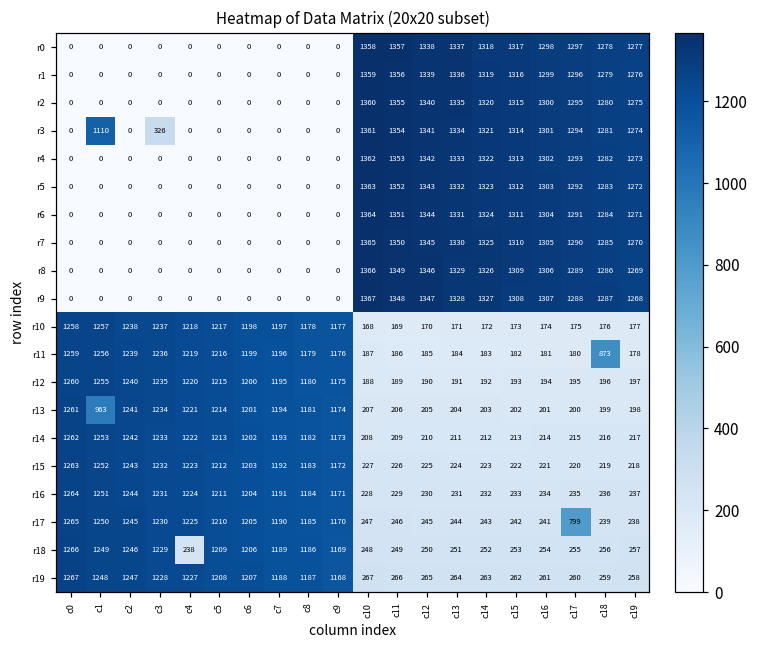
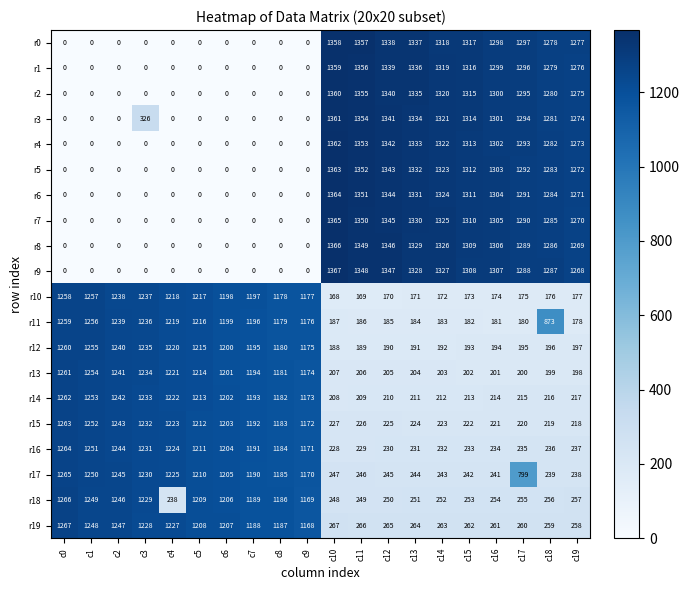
  {
    "r3": {
      "c0": 0,
-     "c1": 1110,
+     "c1": 0,
      "c2": 0,
      "c3": 326,
      "c4": 0,
      "c5": 0,
      "c6": 0,
      "c7": 0,
      "c8": 0,
      "c9": 0,
      "c10": 1361,
      "c11": 1354,
      "c12": 1341,
      "c13": 1334,
      "c14": 1321,
      "c15": 1314,
      "c16": 1301,
      "c17": 1294,
      "c18": 1281,
      "c19": 1274
    },
    "r13": {
      "c0": 1261,
-     "c1": 963,
+     "c1": 1254,
      "c2": 1241,
      "c3": 1234,
      "c4": 1221,
      "c5": 1214,
      "c6": 1201,
      "c7": 1194,
      "c8": 1181,
      "c9": 1174,
      "c10": 207,
      "c11": 206,
      "c12": 205,
      "c13": 204,
      "c14": 203,
      "c15": 202,
      "c16": 201,
      "c17": 200,
      "c18": 199,
      "c19": 198
    }
  }
